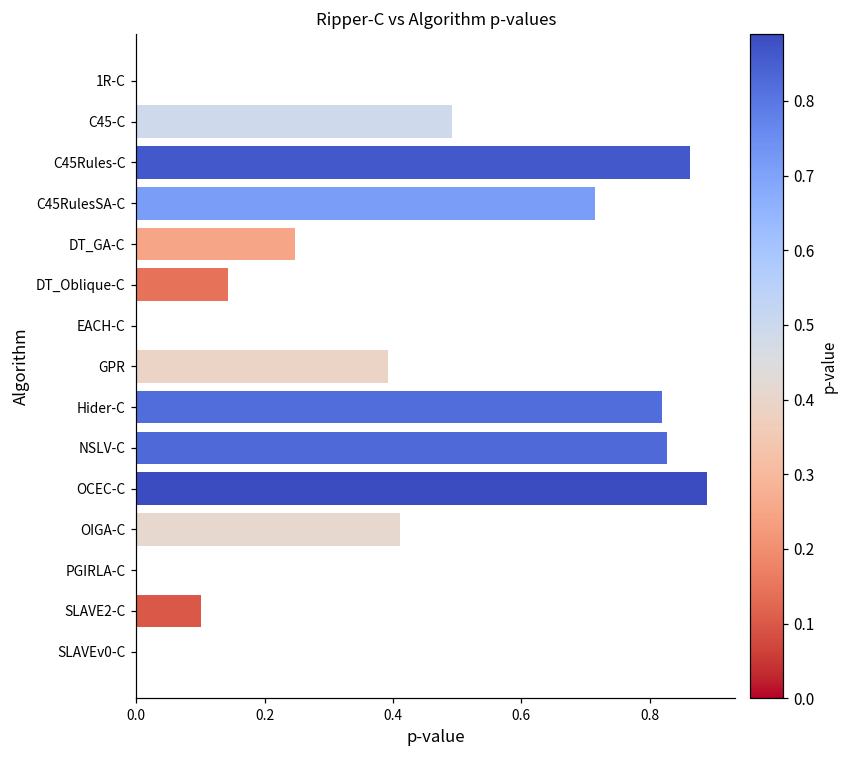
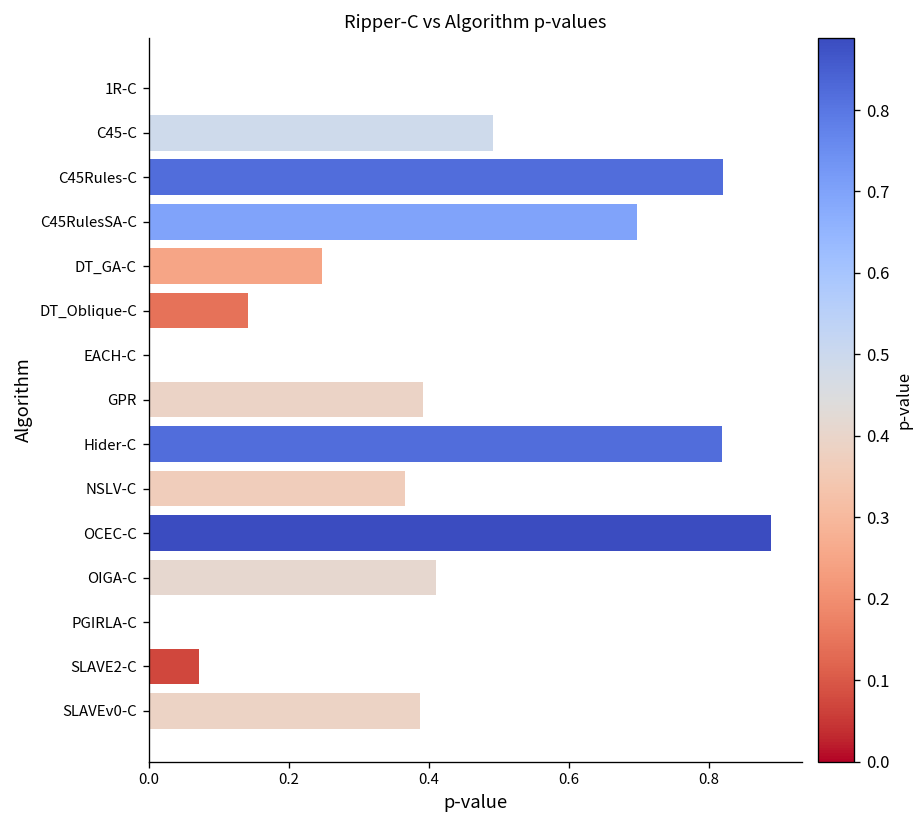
  {
    "C45-C": 0.49,
-   "C45Rules-C": 0.86,
-   "C45RulesSA-C": 0.71,
+   "C45Rules-C": 0.82,
+   "C45RulesSA-C": 0.70,
    "DT_GA-C": 0.25,
    "DT_Oblique-C": 0.14,
    "GPR": 0.39,
    "Hider-C": 0.82,
-   "NSLV-C": 0.83,
+   "NSLV-C": 0.37,
    "OCEC-C": 0.89,
    "OIGA-C": 0.41,
-   "SLAVE2-C": 0.10,
-   "SLAVEv0-C": 0.00
+   "SLAVE2-C": 0.07,
+   "SLAVEv0-C": 0.39
  }
